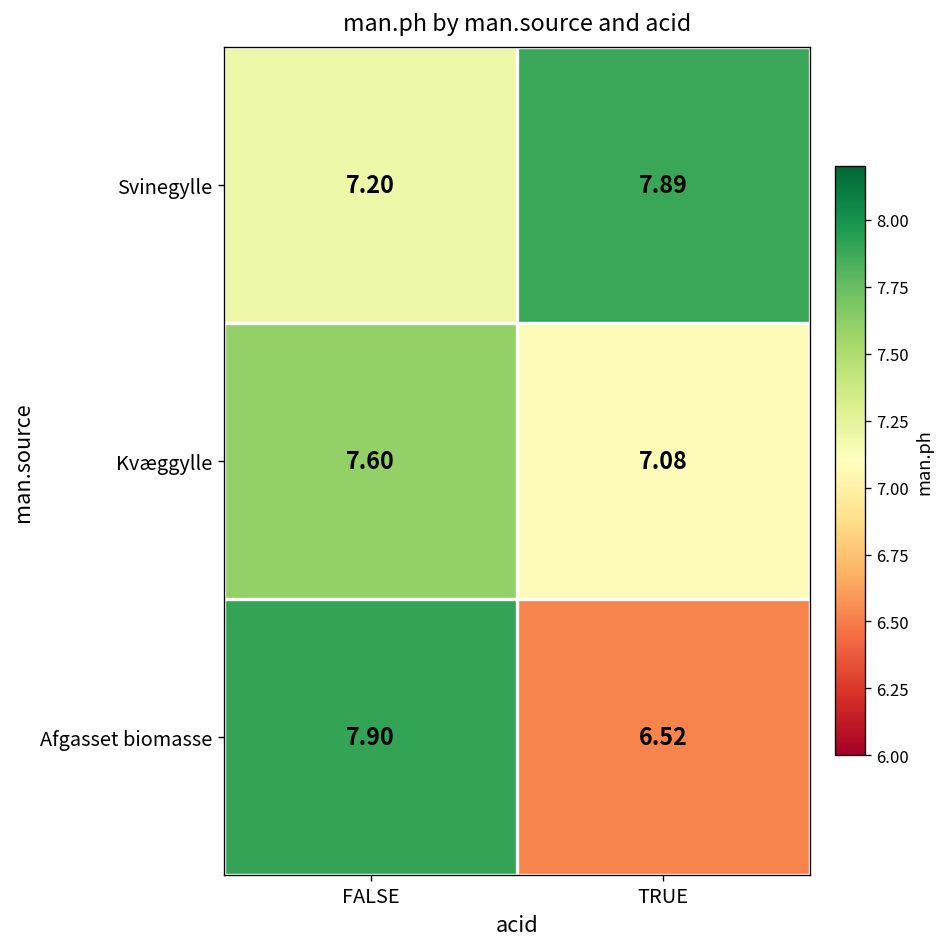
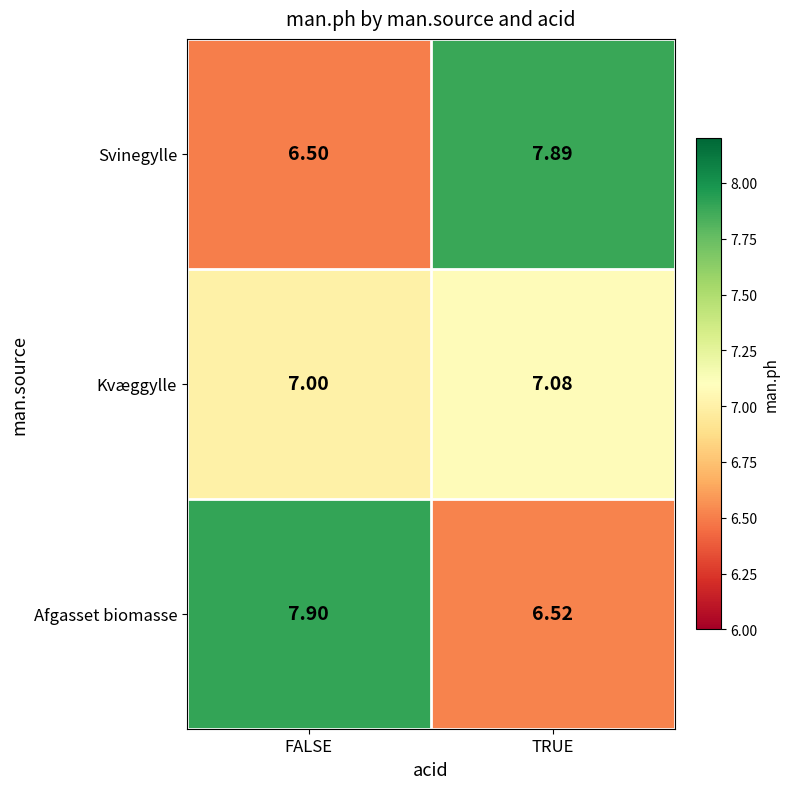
  {
    "Svinegylle": {
-     "FALSE": 7.20,
+     "FALSE": 6.50,
      "TRUE": 7.89
    },
    "Kvæggylle": {
-     "FALSE": 7.60,
+     "FALSE": 7.00,
      "TRUE": 7.08
    },
    "Afgasset biomasse": {
      "FALSE": 7.90,
      "TRUE": 6.52
    }
  }
